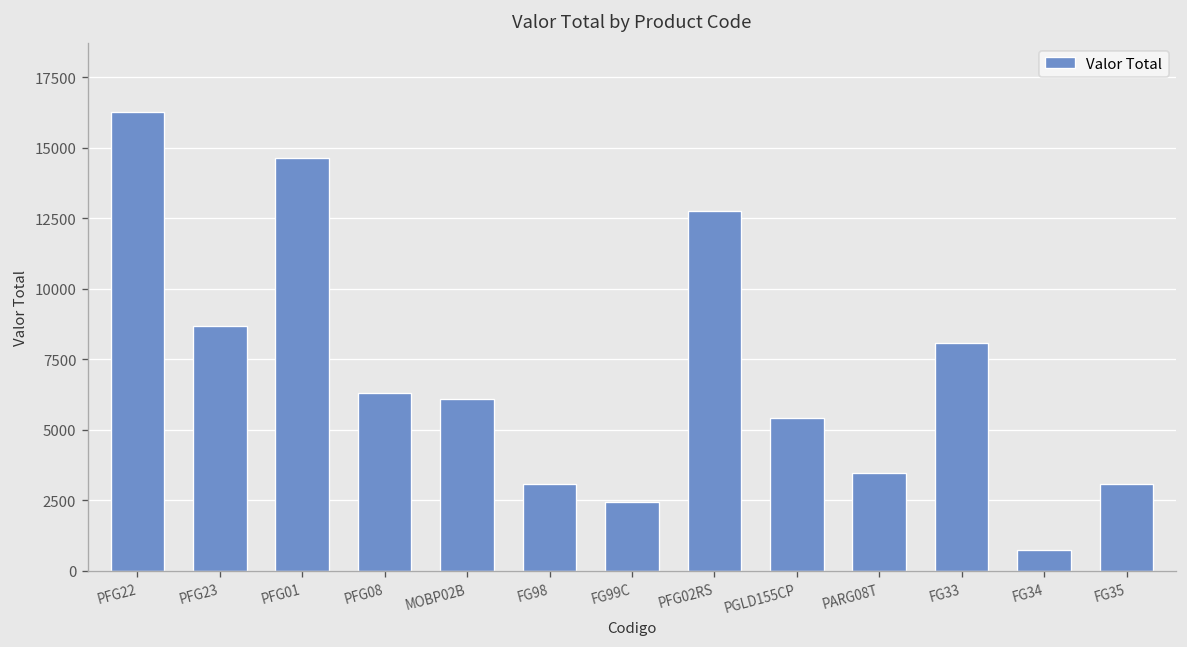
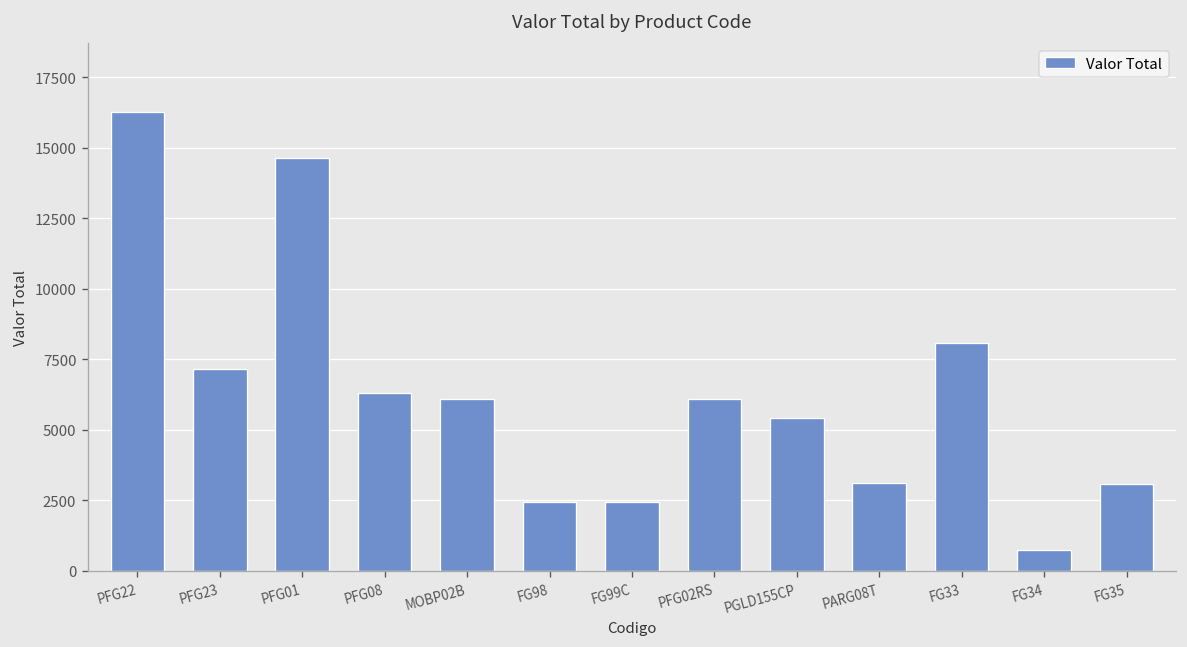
  {
    "PFG22": 16300,
-   "PFG23": 8700,
+   "PFG23": 7200,
    "PFG01": 14600,
    "PFG08": 6300,
    "MOBP02B": 6100,
-   "FG98": 3100,
+   "FG98": 2400,
    "FG99C": 2400,
-   "PFG02RS": 12800,
+   "PFG02RS": 6100,
    "PGLD155CP": 5400,
-   "PARG08T": 3500,
+   "PARG08T": 3100,
    "FG33": 8100,
    "FG34": 700,
    "FG35": 3100
  }
